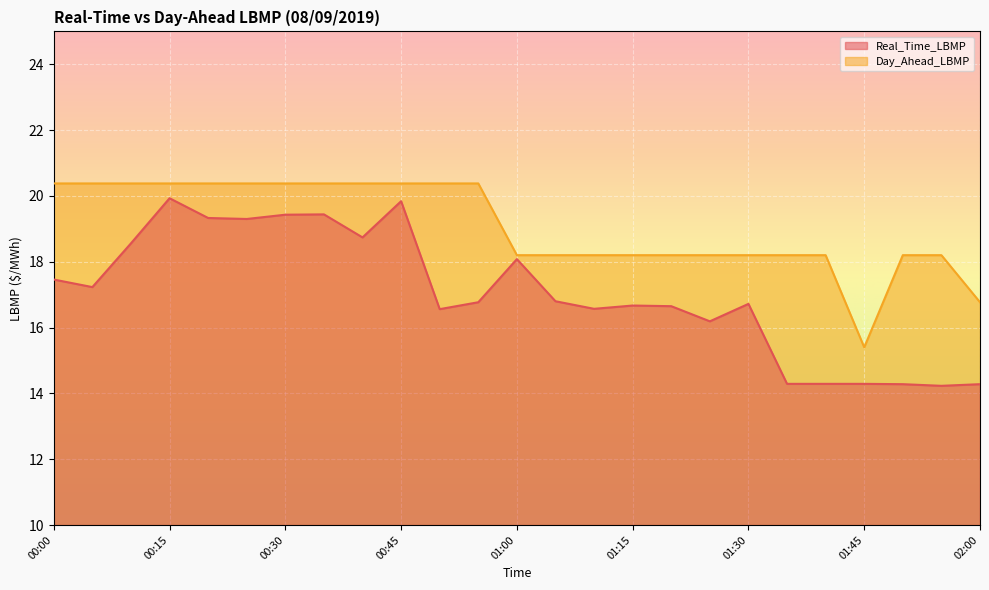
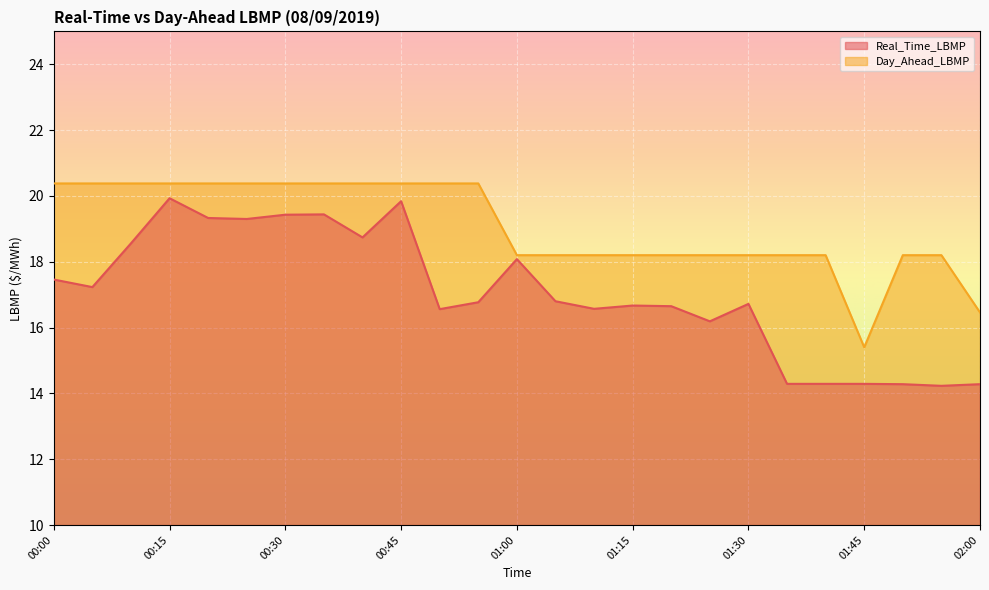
  {
    "Real_Time_LBMP": {
      "00:00": 17.5,
      "00:15": 19.9,
      "00:30": 19.4,
      "00:45": 19.8,
      "01:00": 18.1,
      "01:15": 16.7,
      "01:30": 16.7,
      "01:45": 14.3,
      "02:00": 14.3
    },
    "Day_Ahead_LBMP": {
      "00:00": 20.4,
      "00:15": 20.4,
      "00:30": 20.4,
      "00:45": 20.4,
      "01:00": 18.2,
      "01:15": 18.2,
      "01:30": 18.2,
      "01:45": 15.4,
-     "02:00": 16.8
+     "02:00": 16.5
    }
  }
